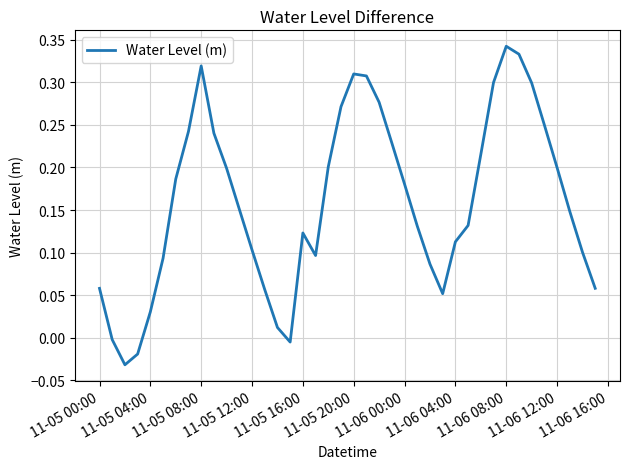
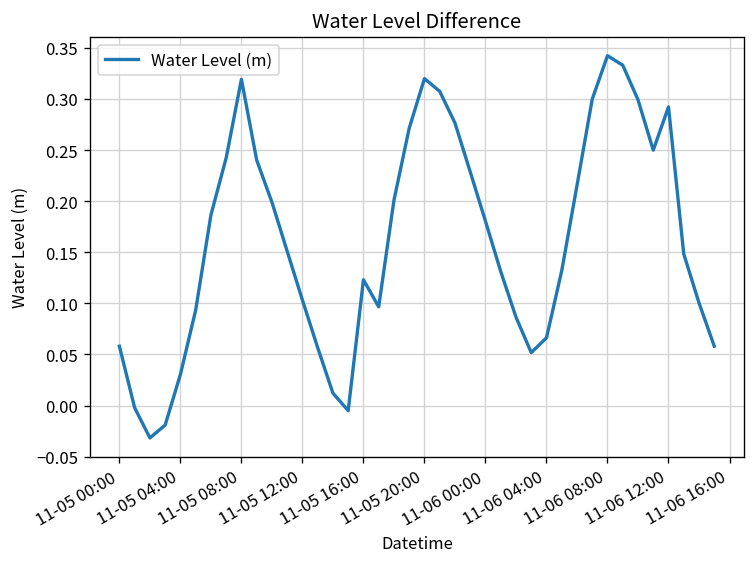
  {
    "11-05 00:00": 0.06,
    "11-05 04:00": 0.03,
    "11-05 08:00": 0.32,
    "11-05 12:00": 0.10,
    "11-05 16:00": 0.12,
-   "11-05 20:00": 0.31,
+   "11-05 20:00": 0.32,
    "11-06 00:00": 0.18,
-   "11-06 04:00": 0.11,
+   "11-06 04:00": 0.07,
    "11-06 08:00": 0.34,
-   "11-06 12:00": 0.20
+   "11-06 12:00": 0.29
  }
